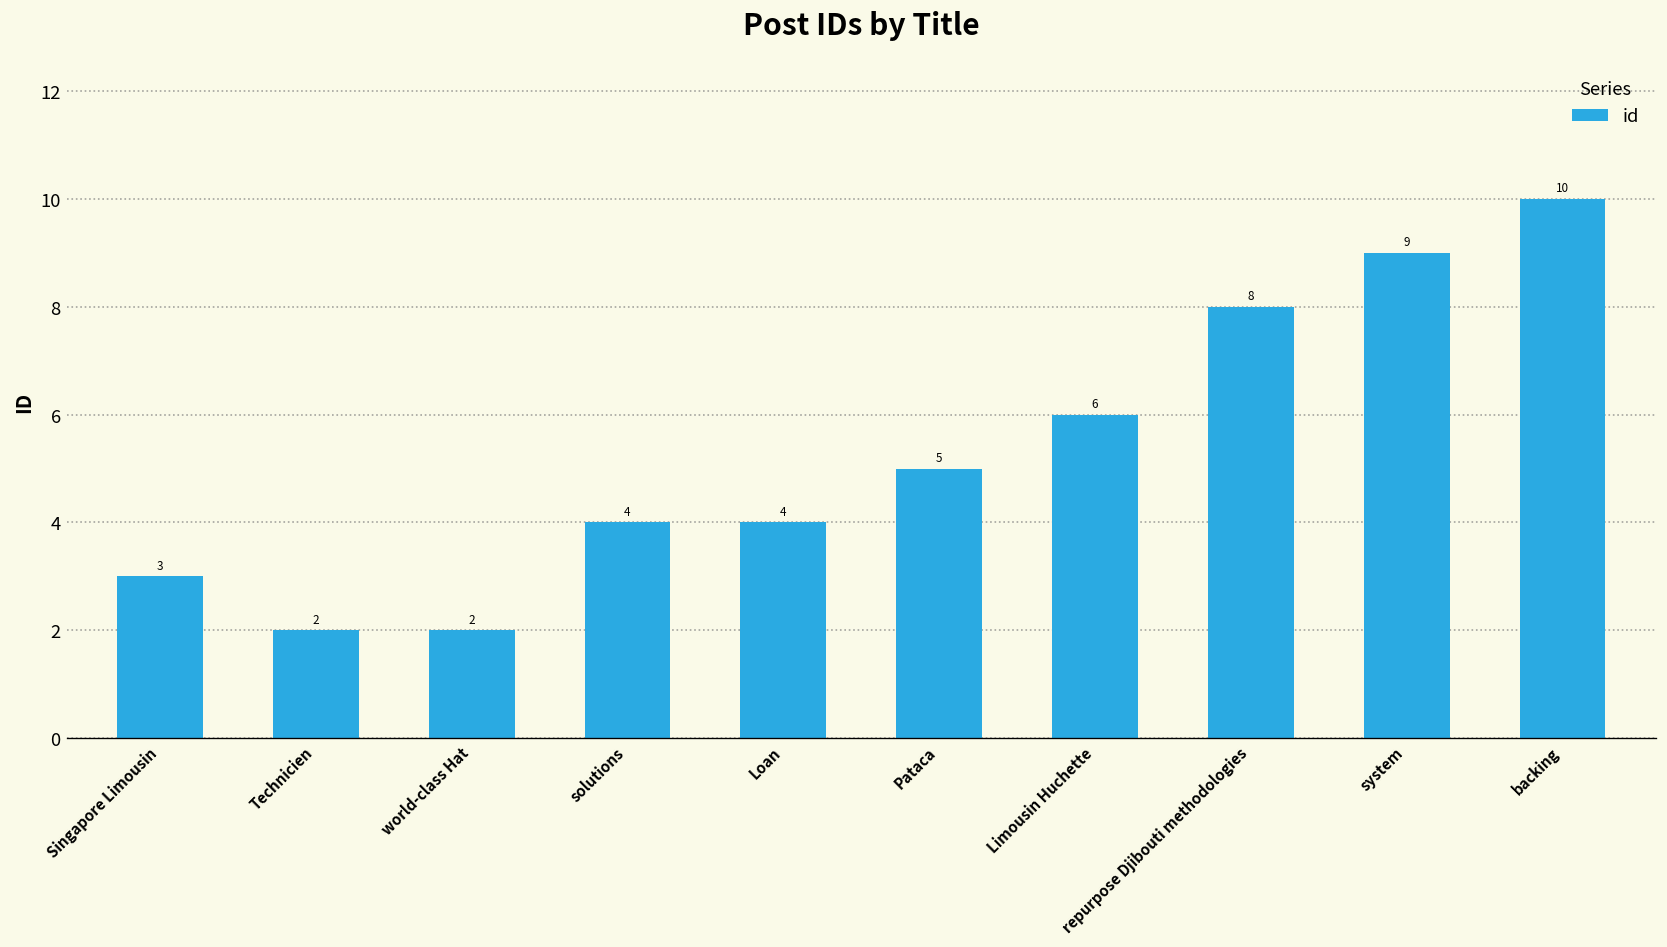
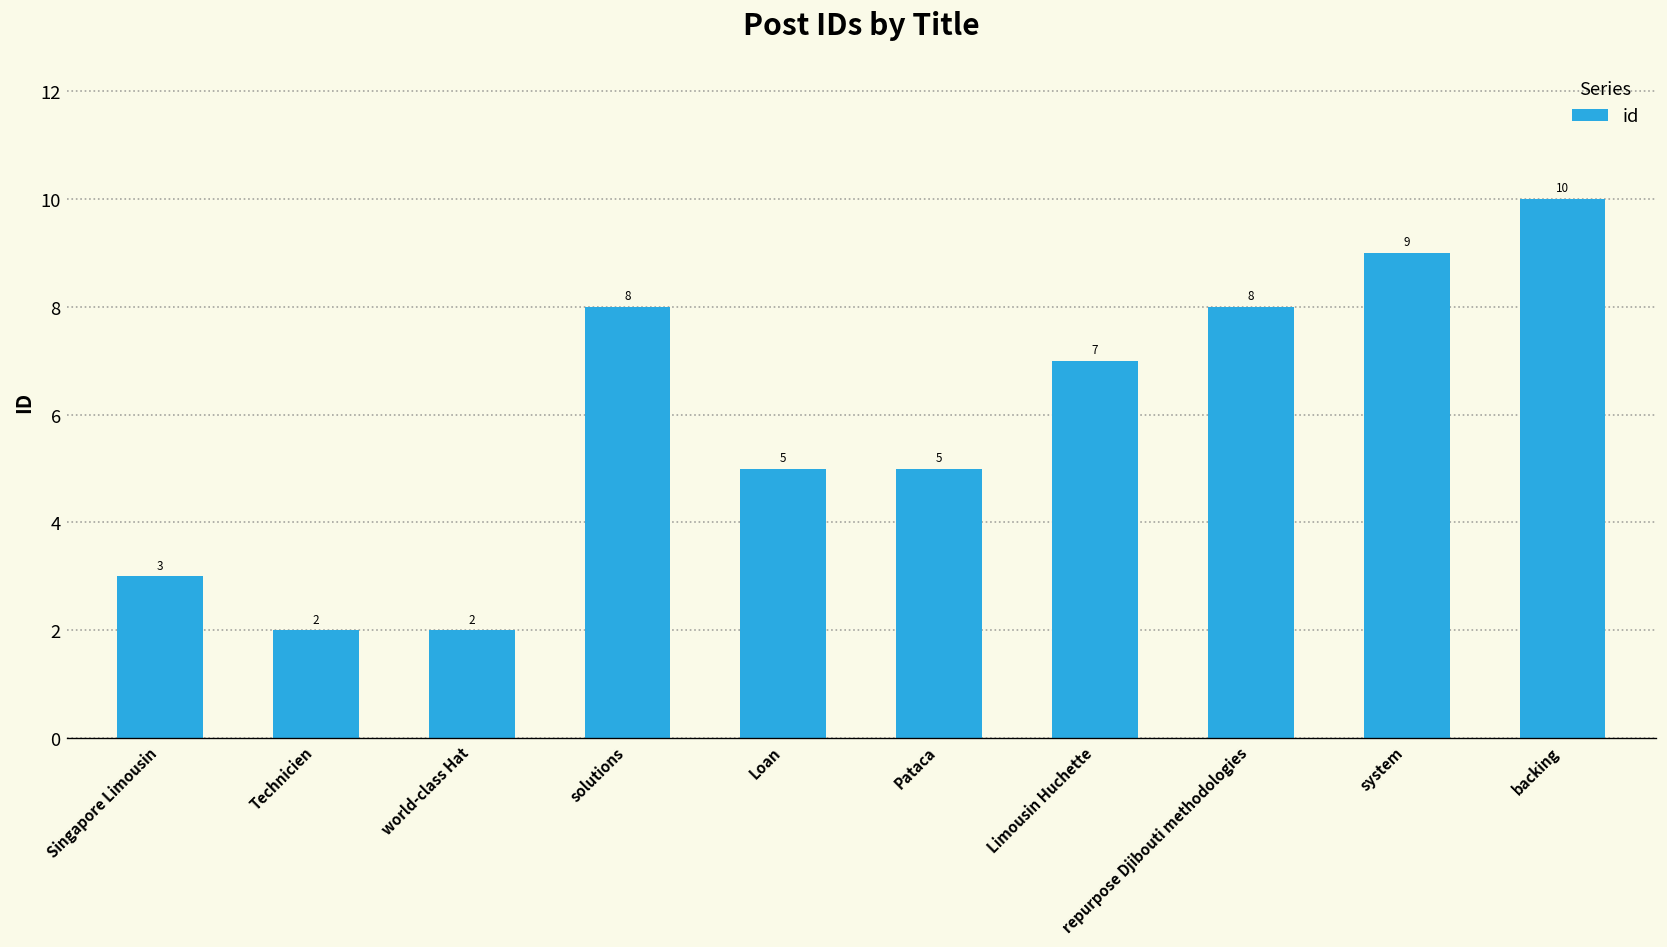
  {
    "Singapore Limousin": 3,
    "Technicien": 2,
    "world-class Hat": 2,
-   "solutions": 4,
-   "Loan": 4,
+   "solutions": 8,
+   "Loan": 5,
    "Pataca": 5,
-   "Limousin Huchette": 6,
+   "Limousin Huchette": 7,
    "repurpose Djibouti methodologies": 8,
    "system": 9,
    "backing": 10
  }
